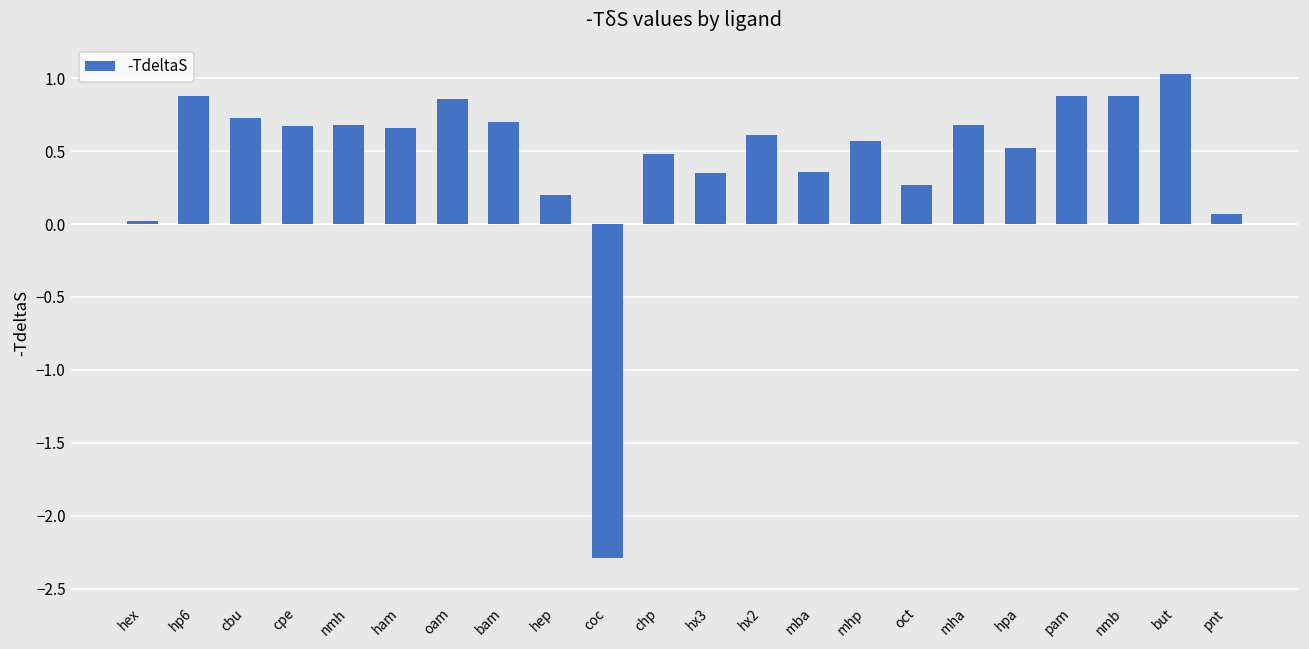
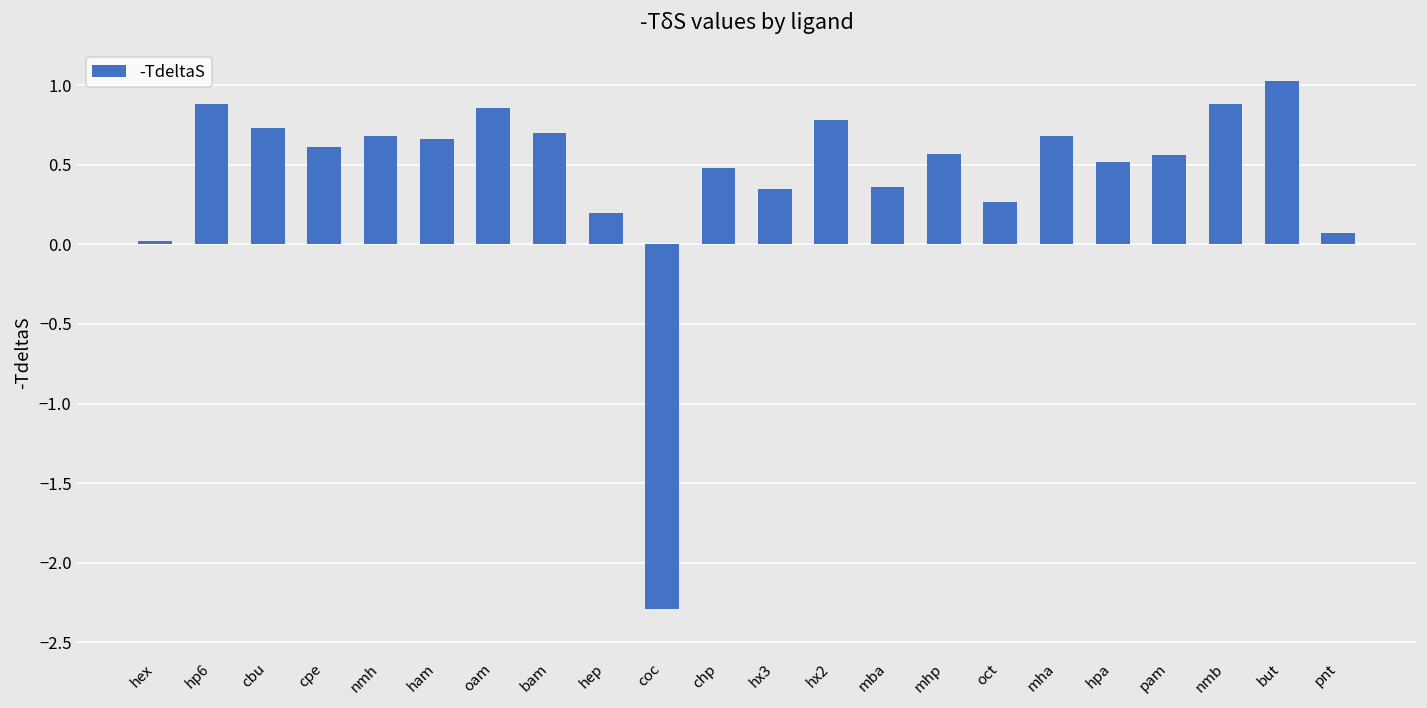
  {
    "hex": 0.02,
    "hp6": 0.88,
    "cbu": 0.73,
-   "cpe": 0.67,
+   "cpe": 0.61,
    "nmh": 0.68,
    "ham": 0.66,
    "oam": 0.86,
    "bam": 0.70,
    "hep": 0.20,
    "coc": -2.29,
    "chp": 0.48,
    "hx3": 0.35,
-   "hx2": 0.61,
+   "hx2": 0.78,
    "mba": 0.36,
    "mhp": 0.57,
    "oct": 0.27,
    "mha": 0.68,
    "hpa": 0.52,
-   "pam": 0.88,
+   "pam": 0.56,
    "nmb": 0.88,
    "but": 1.03,
    "pnt": 0.07
  }
